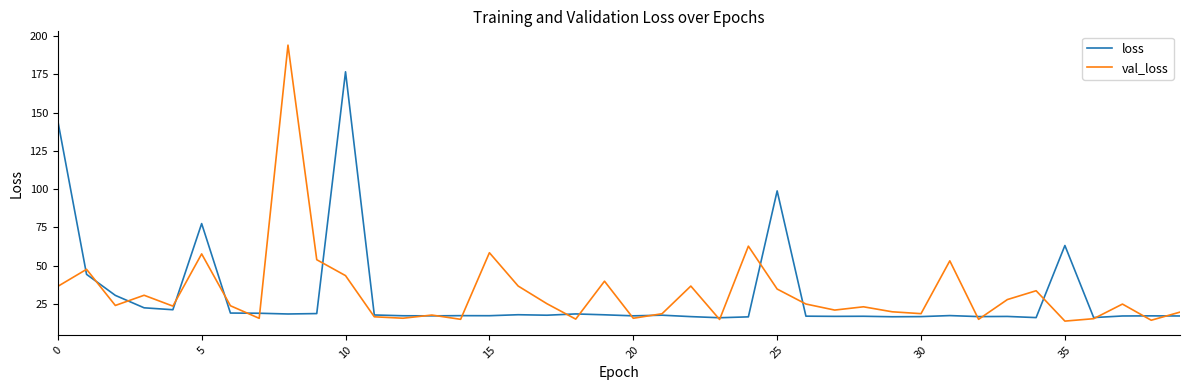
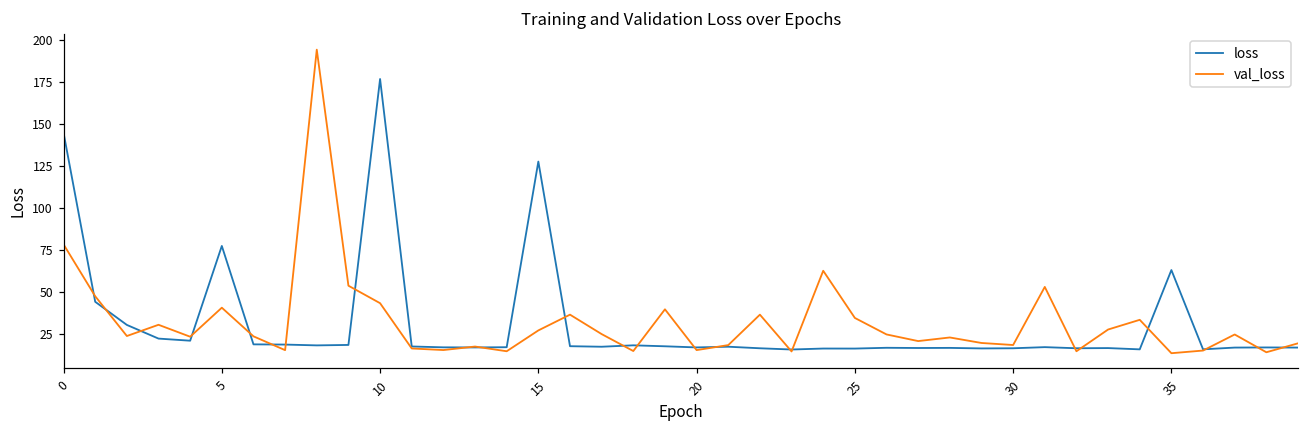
  {
    "loss": {
      "0": 145,
      "5": 77,
      "10": 177,
-     "15": 17,
-     "25": 99,
+     "15": 128,
+     "25": 17,
      "30": 17,
      "35": 63
    },
    "val_loss": {
-     "0": 36,
-     "5": 58,
+     "0": 78,
+     "5": 41,
      "10": 43,
-     "15": 58,
+     "15": 27,
      "25": 35,
      "30": 19,
      "35": 14
    }
  }
